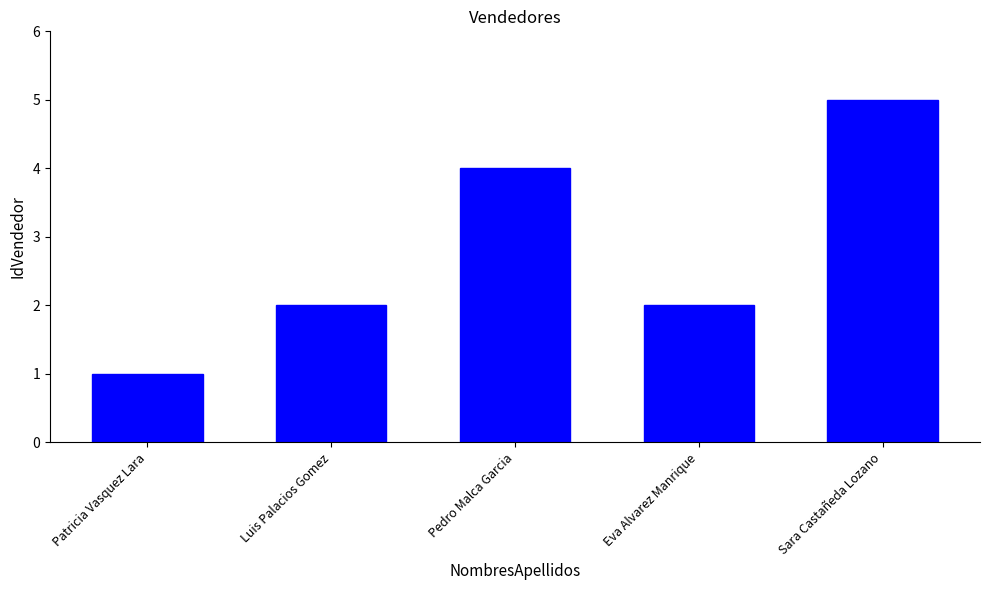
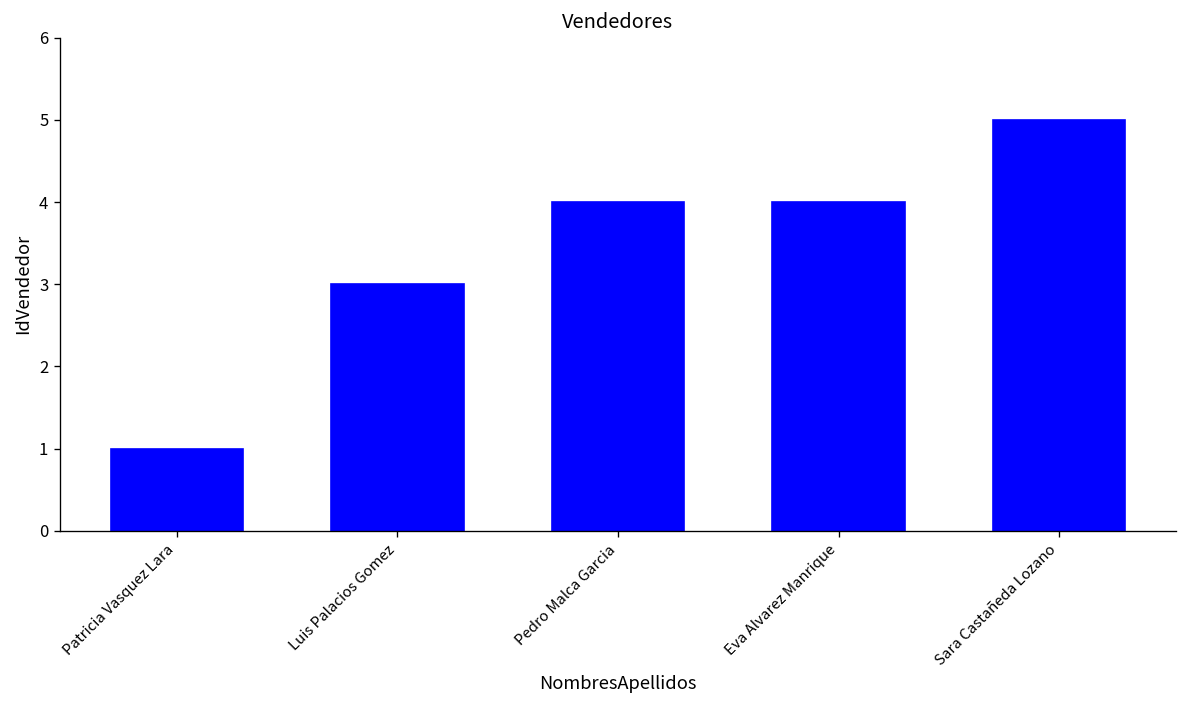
  {
    "Patricia Vasquez Lara": 1,
-   "Luis Palacios Gomez": 2,
+   "Luis Palacios Gomez": 3,
    "Pedro Malca Garcia": 4,
-   "Eva Alvarez Manrique": 2,
+   "Eva Alvarez Manrique": 4,
    "Sara Castañeda Lozano": 5
  }
